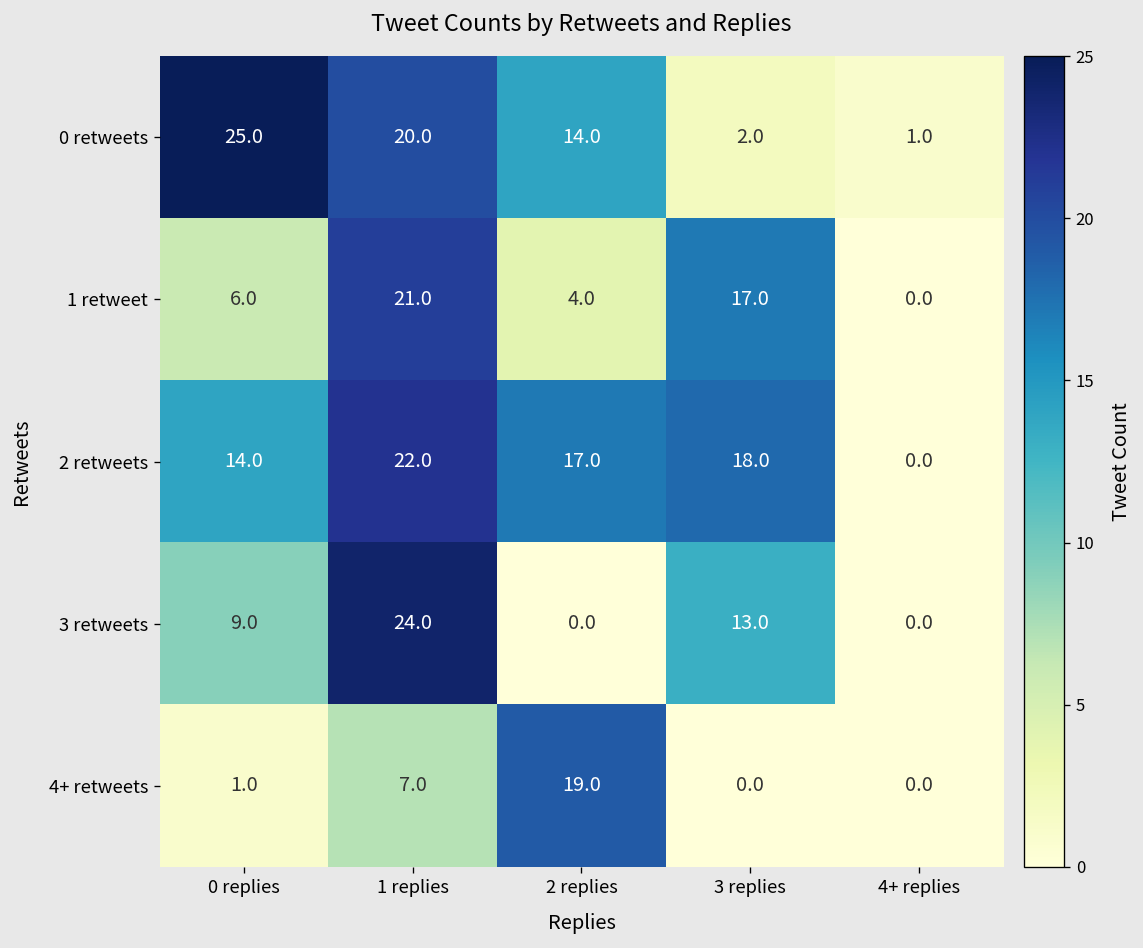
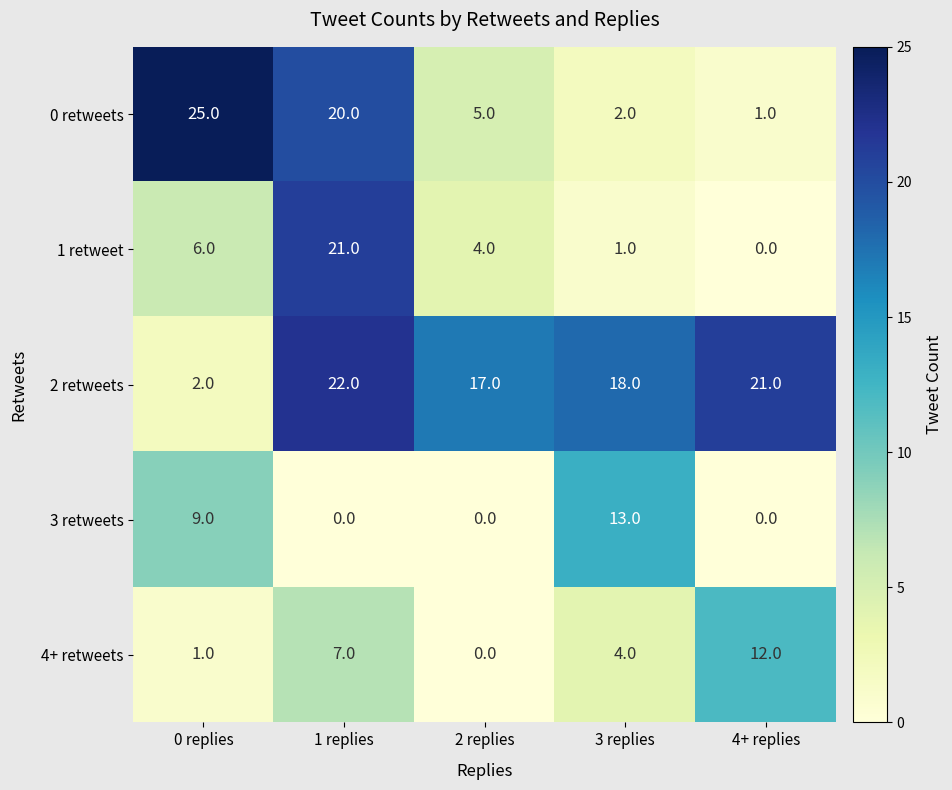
  {
    "0 retweets": {
      "0 replies": 25.0,
      "1 replies": 20.0,
-     "2 replies": 14.0,
+     "2 replies": 5.0,
      "3 replies": 2.0,
      "4+ replies": 1.0
    },
    "1 retweet": {
      "0 replies": 6.0,
      "1 replies": 21.0,
      "2 replies": 4.0,
-     "3 replies": 17.0,
+     "3 replies": 1.0,
      "4+ replies": 0.0
    },
    "2 retweets": {
-     "0 replies": 14.0,
+     "0 replies": 2.0,
      "1 replies": 22.0,
      "2 replies": 17.0,
      "3 replies": 18.0,
-     "4+ replies": 0.0
+     "4+ replies": 21.0
    },
    "3 retweets": {
      "0 replies": 9.0,
-     "1 replies": 24.0,
+     "1 replies": 0.0,
      "2 replies": 0.0,
      "3 replies": 13.0,
      "4+ replies": 0.0
    },
    "4+ retweets": {
      "0 replies": 1.0,
      "1 replies": 7.0,
-     "2 replies": 19.0,
-     "3 replies": 0.0,
-     "4+ replies": 0.0
+     "2 replies": 0.0,
+     "3 replies": 4.0,
+     "4+ replies": 12.0
    }
  }
